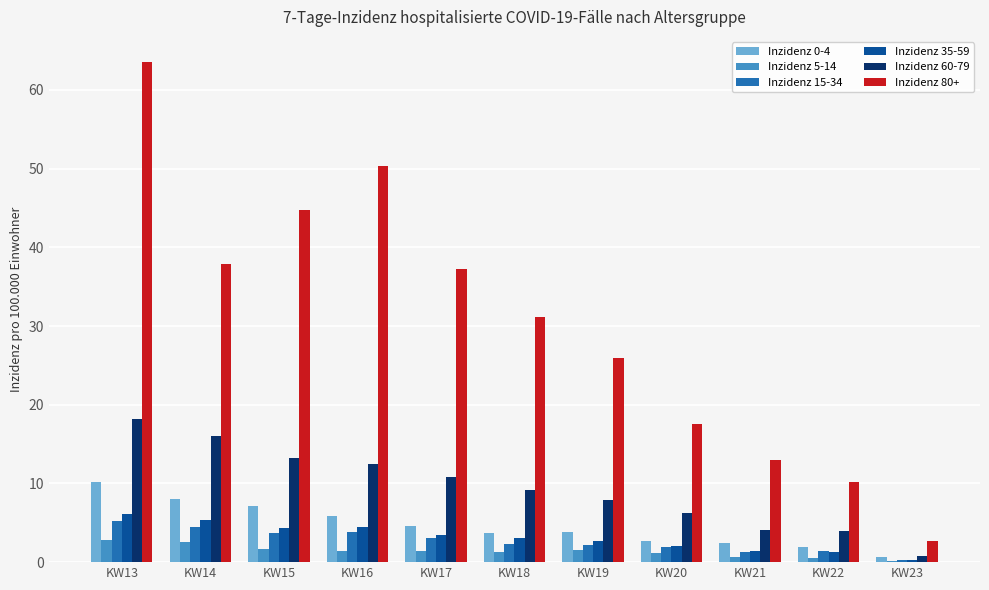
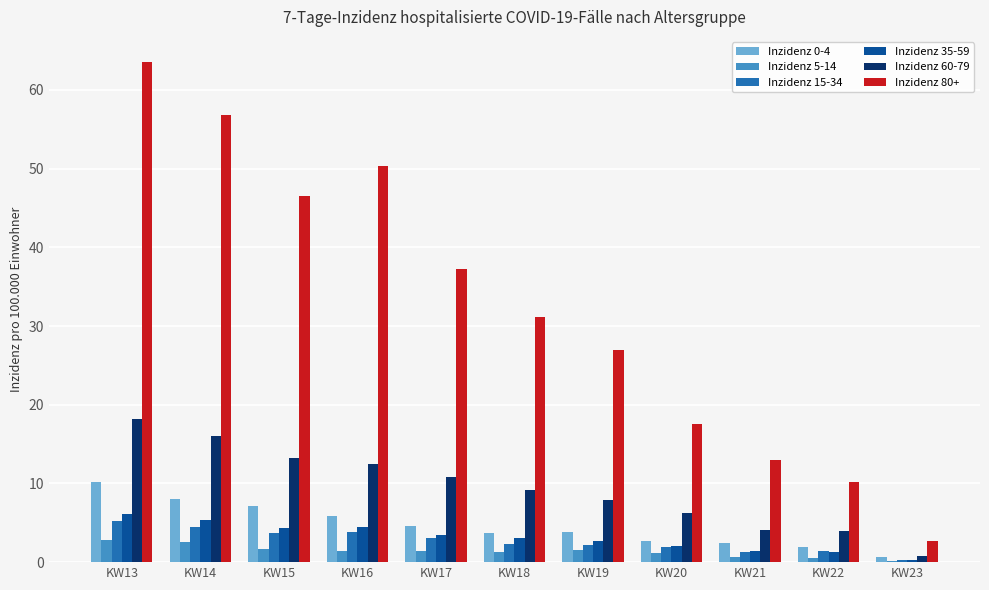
  {
    "Inzidenz 80+": {
      "KW13": 64,
-     "KW14": 38,
-     "KW15": 45,
+     "KW14": 57,
+     "KW15": 46,
      "KW16": 50,
      "KW17": 37,
      "KW18": 31,
-     "KW19": 26,
+     "KW19": 27,
      "KW20": 18,
      "KW21": 13,
      "KW22": 10,
      "KW23": 3
    }
  }
